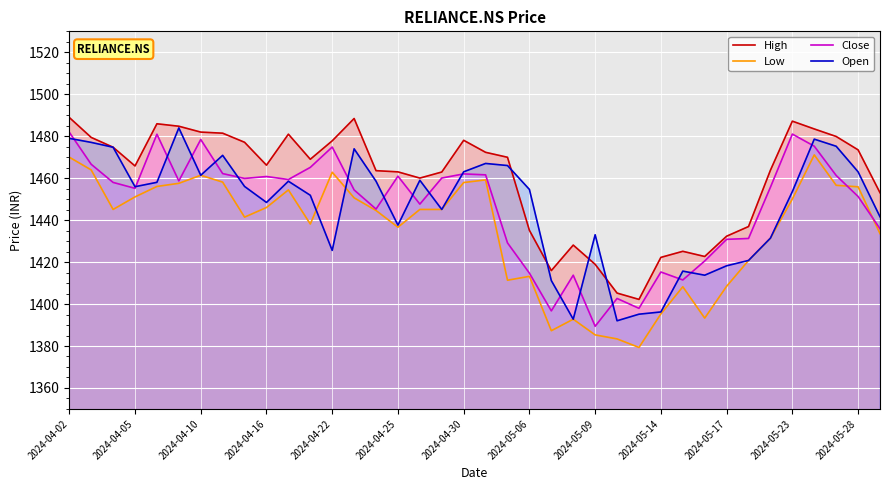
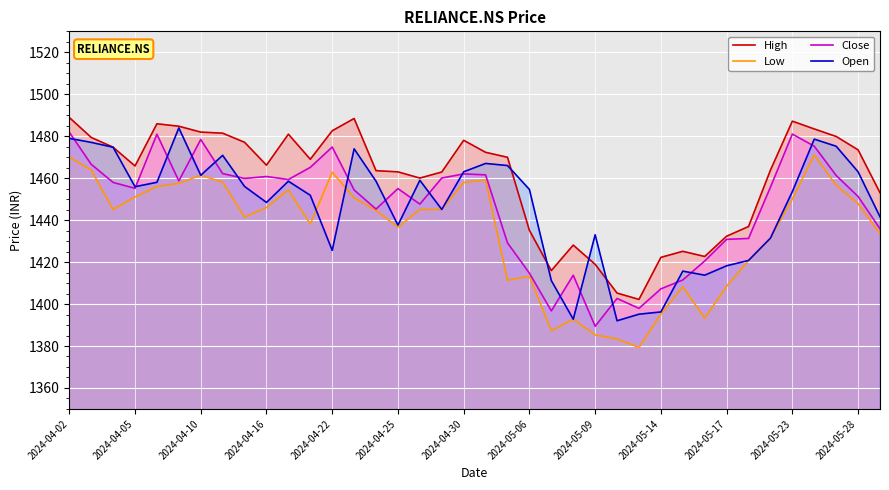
  {
    "High": {
      "2024-04-02": 1489,
      "2024-04-05": 1466,
      "2024-04-10": 1482,
      "2024-04-16": 1466,
-     "2024-04-22": 1478,
+     "2024-04-22": 1483,
      "2024-04-25": 1463,
      "2024-04-30": 1478,
      "2024-05-06": 1435,
      "2024-05-09": 1419,
      "2024-05-14": 1422,
      "2024-05-17": 1432,
      "2024-05-23": 1487,
      "2024-05-28": 1473
    },
    "Low": {
      "2024-04-02": 1470,
      "2024-04-05": 1451,
      "2024-04-16": 1446,
      "2024-04-22": 1463,
      "2024-04-30": 1458,
      "2024-05-06": 1413,
      "2024-05-09": 1385,
      "2024-05-17": 1408,
      "2024-05-23": 1450,
-     "2024-05-28": 1456
+     "2024-05-28": 1448
    },
    "Close": {
      "2024-04-02": 1482,
      "2024-04-10": 1478,
      "2024-04-16": 1461,
      "2024-04-22": 1475,
-     "2024-04-25": 1461,
+     "2024-04-25": 1455,
      "2024-05-06": 1415,
      "2024-05-09": 1389,
-     "2024-05-14": 1415,
+     "2024-05-14": 1407,
      "2024-05-17": 1431,
      "2024-05-23": 1481,
      "2024-05-28": 1451
    },
    "Open": {
      "2024-04-02": 1479,
      "2024-04-16": 1448,
      "2024-04-22": 1426,
      "2024-05-06": 1455,
      "2024-05-09": 1433,
      "2024-05-17": 1418,
      "2024-05-23": 1454,
      "2024-05-28": 1463
    }
  }
